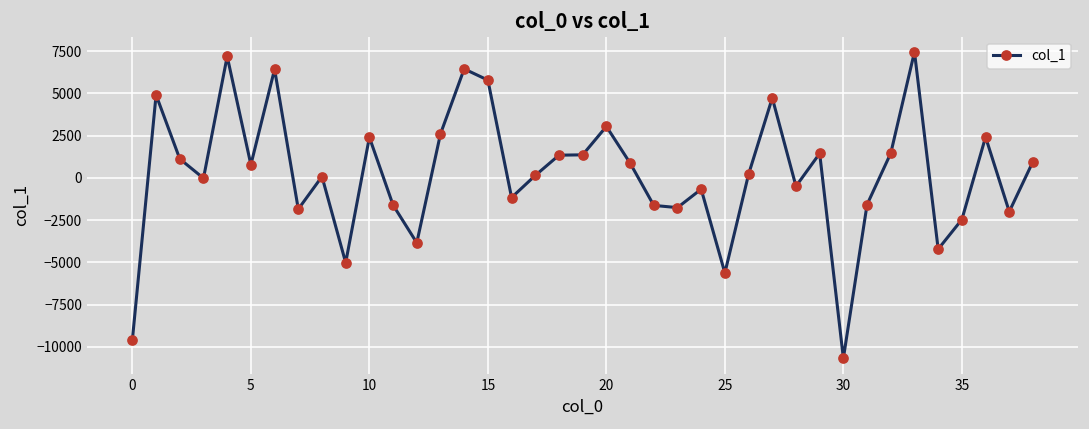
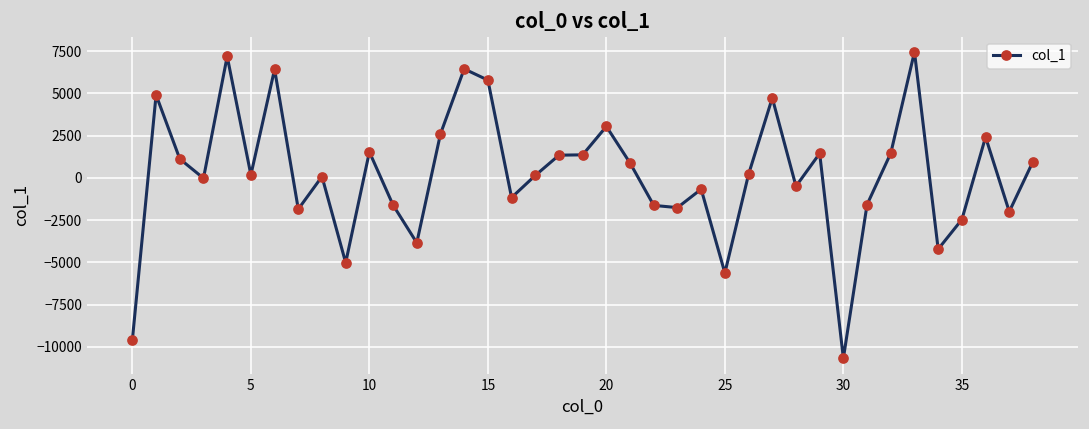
  {
    "0": -9600,
-   "5": 800,
-   "10": 2400,
+   "5": 200,
+   "10": 1500,
    "15": 5800,
    "20": 3000,
    "25": -5600,
    "30": -10700,
    "35": -2500
  }
